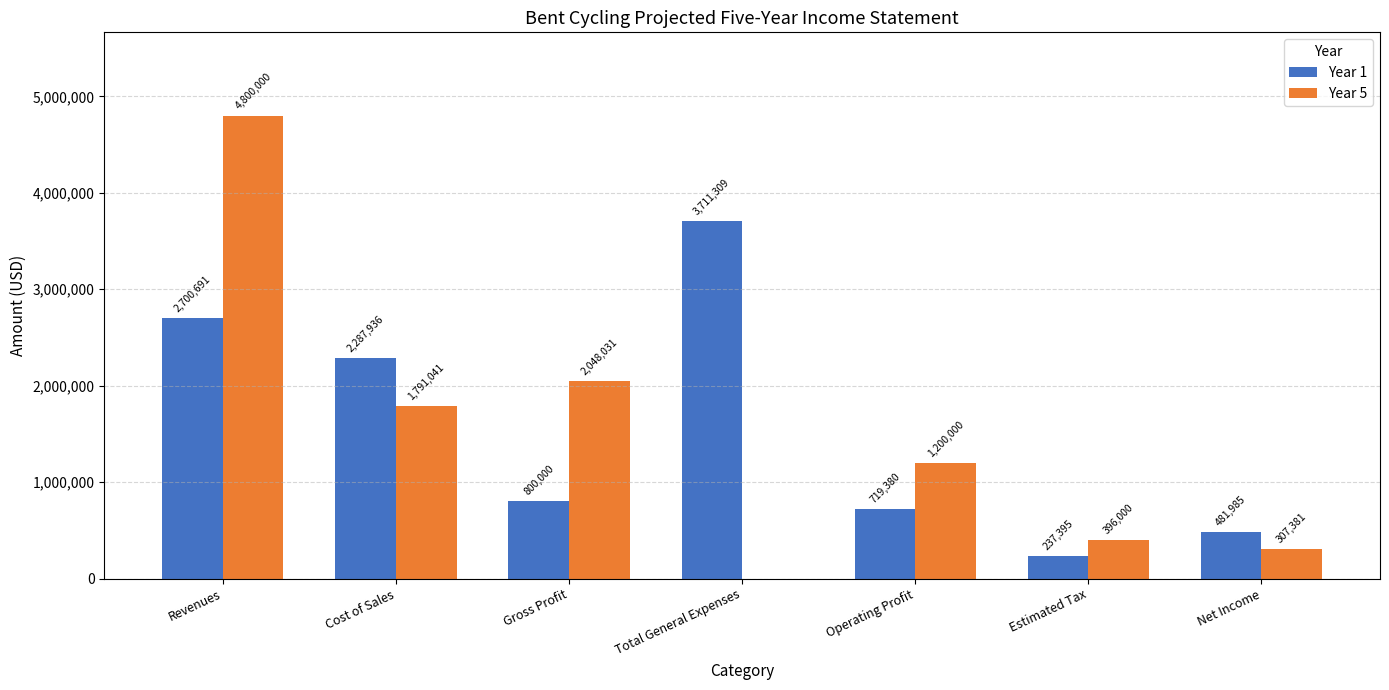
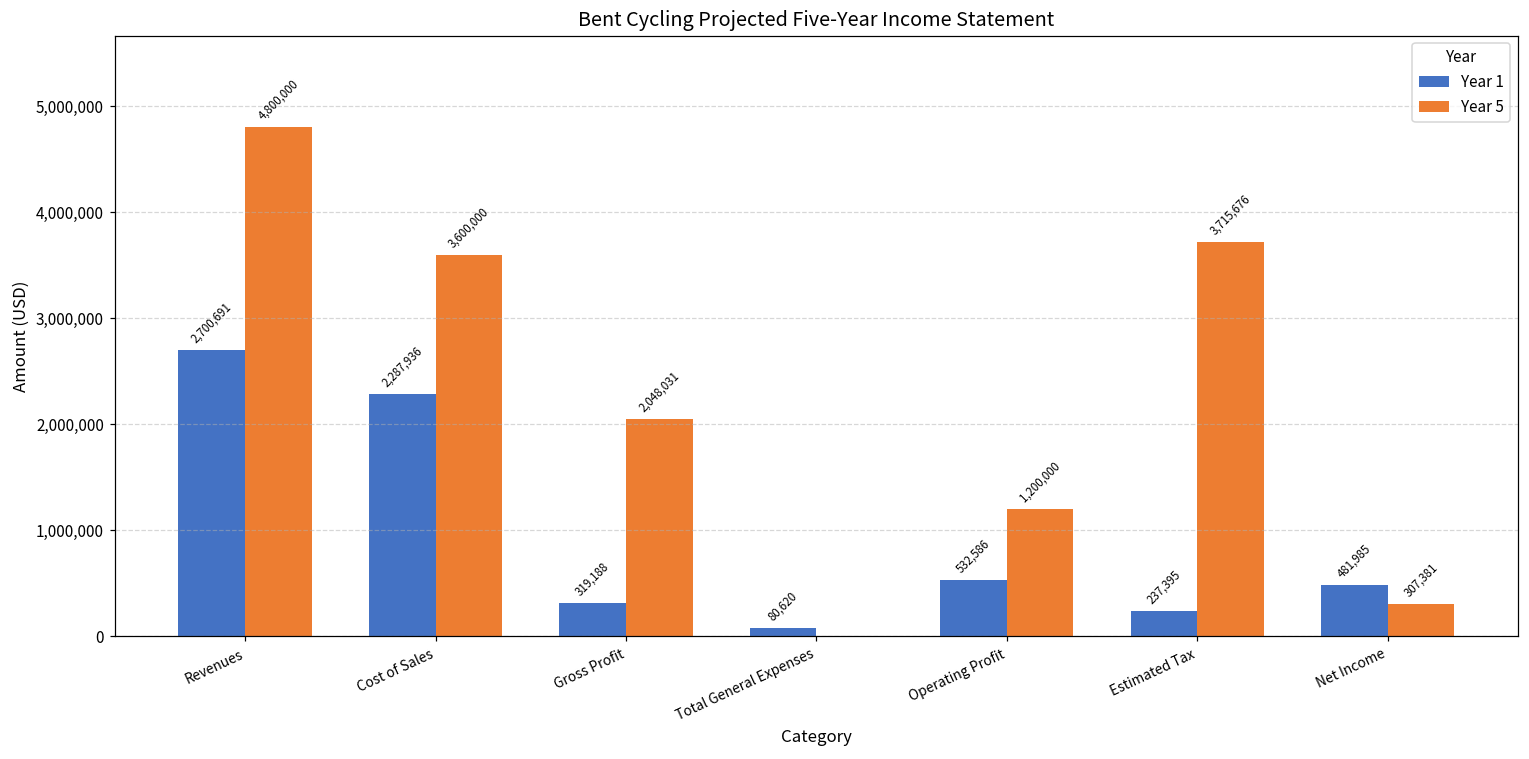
  {
    "Year 1": {
      "Revenues": "2,700,691",
      "Cost of Sales": "2,287,936",
-     "Gross Profit": "800,000",
-     "Total General Expenses": "3,711,309",
-     "Operating Profit": "719,380",
+     "Gross Profit": "319,188",
+     "Total General Expenses": "80,620",
+     "Operating Profit": "532,586",
      "Estimated Tax": "237,395",
      "Net Income": "481,985"
    },
    "Year 5": {
      "Revenues": "4,800,000",
-     "Cost of Sales": "1,791,041",
+     "Cost of Sales": "3,600,000",
      "Gross Profit": "2,048,031",
      "Operating Profit": "1,200,000",
-     "Estimated Tax": "396,000",
+     "Estimated Tax": "3,715,676",
      "Net Income": "307,381"
    }
  }
